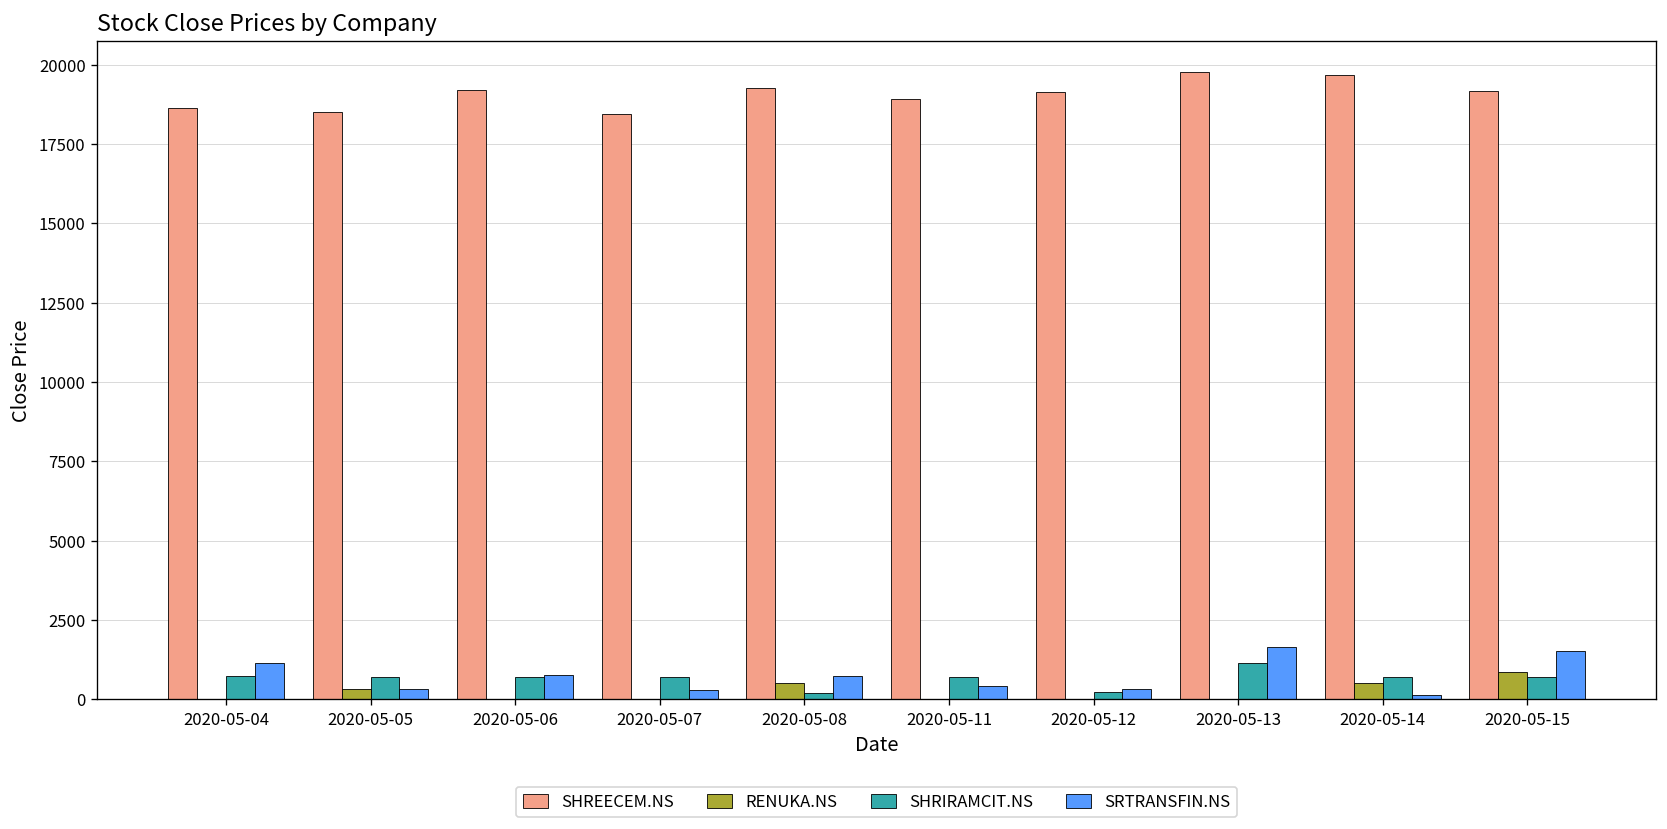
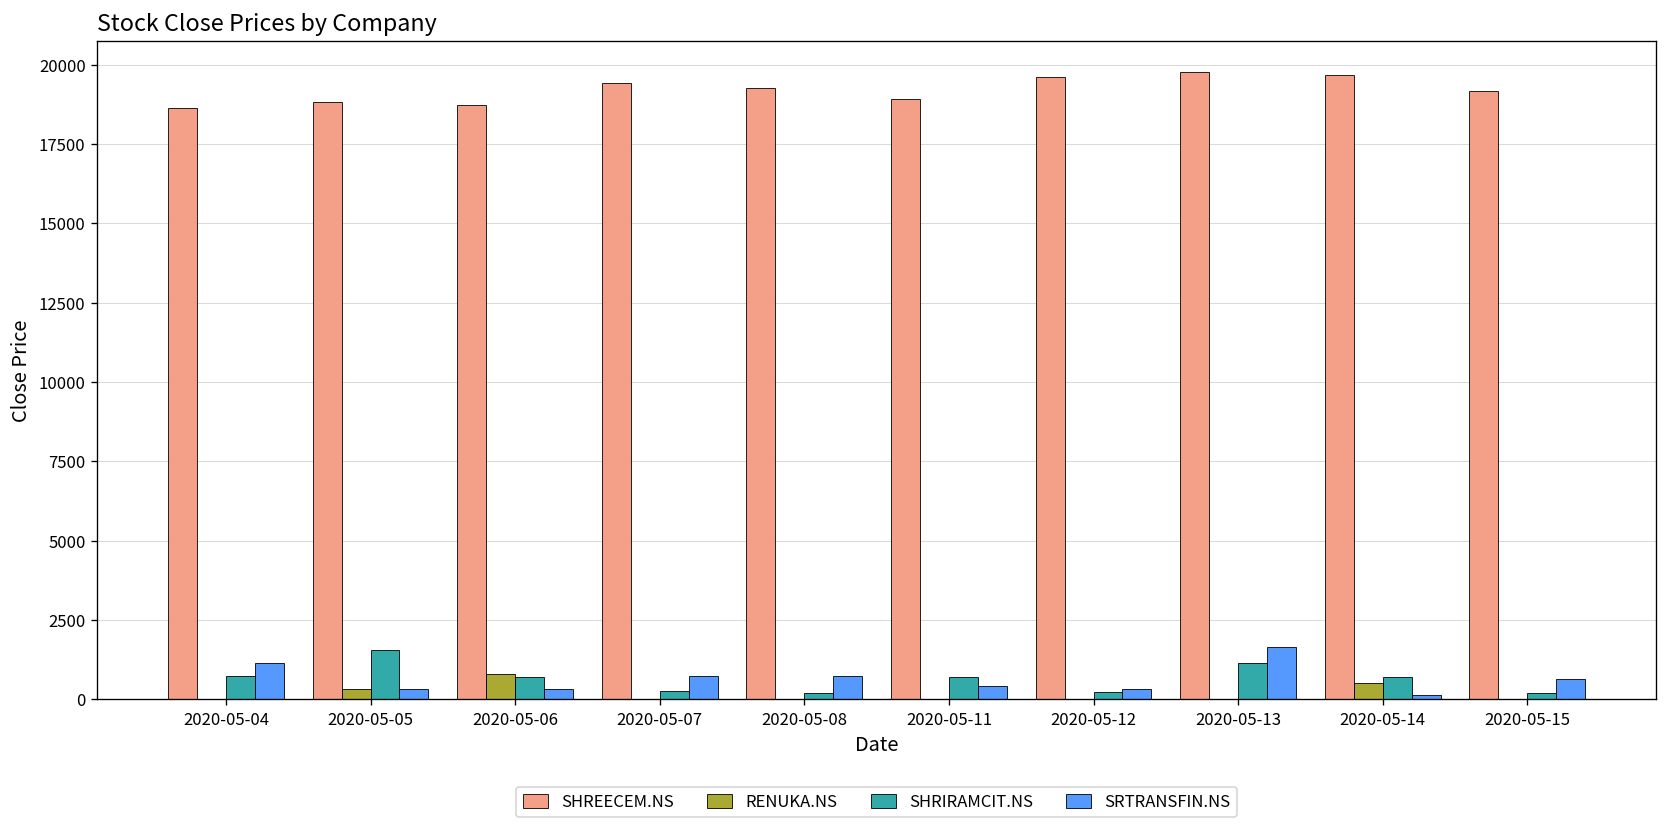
  {
    "SHREECEM.NS": {
      "2020-05-04": 18600,
-     "2020-05-05": 18500,
-     "2020-05-06": 19200,
-     "2020-05-07": 18400,
+     "2020-05-05": 18800,
+     "2020-05-06": 18700,
+     "2020-05-07": 19400,
      "2020-05-08": 19300,
      "2020-05-11": 18900,
-     "2020-05-12": 19100,
+     "2020-05-12": 19600,
      "2020-05-13": 19800,
      "2020-05-14": 19700,
      "2020-05-15": 19200
    },
    "RENUKA.NS": {
      "2020-05-05": 300,
-     "2020-05-06": 0,
-     "2020-05-08": 500,
+     "2020-05-06": 800,
+     "2020-05-08": 0,
      "2020-05-14": 500,
-     "2020-05-15": 900
+     "2020-05-15": 0
    },
    "SHRIRAMCIT.NS": {
      "2020-05-04": 700,
-     "2020-05-05": 700,
+     "2020-05-05": 1600,
      "2020-05-06": 700,
-     "2020-05-07": 700,
+     "2020-05-07": 300,
      "2020-05-08": 200,
      "2020-05-11": 700,
      "2020-05-12": 200,
      "2020-05-13": 1100,
      "2020-05-14": 700,
-     "2020-05-15": 700
+     "2020-05-15": 200
    },
    "SRTRANSFIN.NS": {
      "2020-05-04": 1100,
      "2020-05-05": 300,
-     "2020-05-06": 800,
-     "2020-05-07": 300,
+     "2020-05-06": 300,
+     "2020-05-07": 800,
      "2020-05-08": 700,
      "2020-05-11": 400,
      "2020-05-12": 300,
      "2020-05-13": 1600,
      "2020-05-14": 200,
-     "2020-05-15": 1500
+     "2020-05-15": 600
    }
  }
